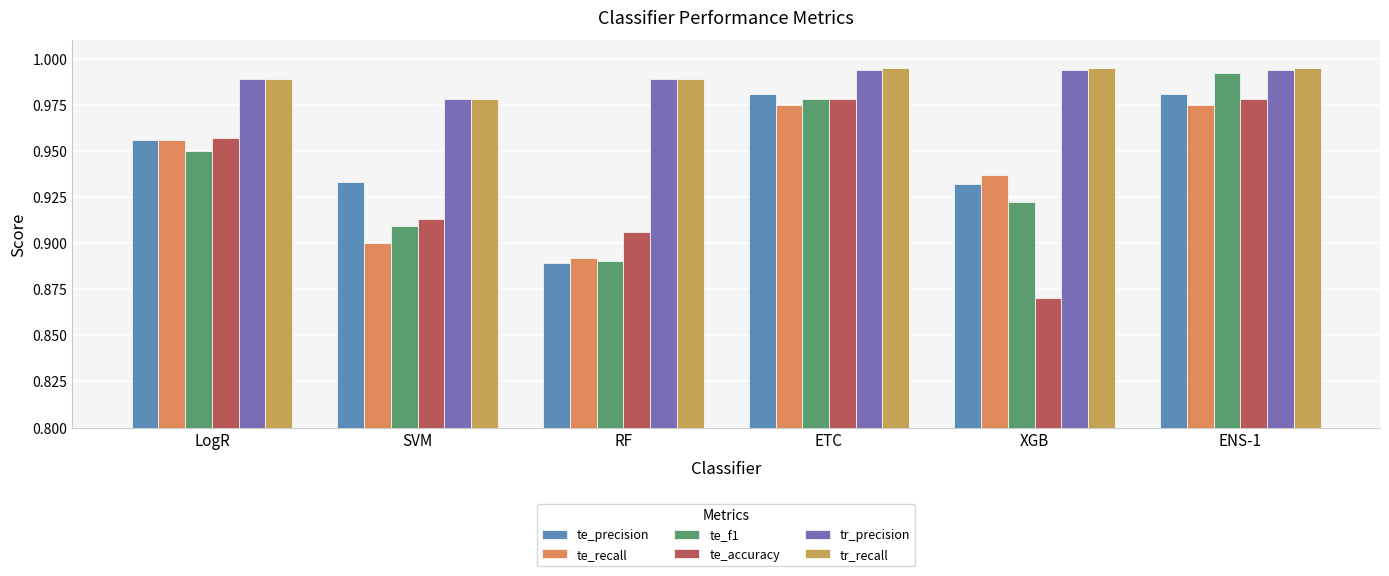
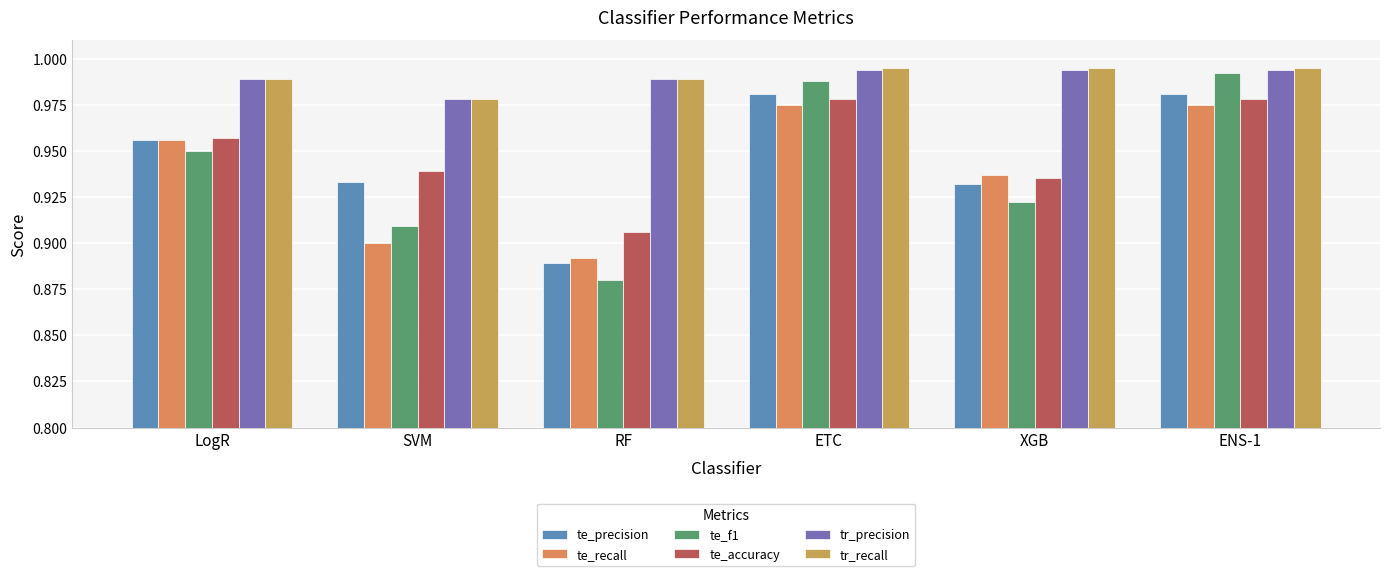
  {
    "te_f1": {
      "LogR": 0.950,
      "SVM": 0.909,
-     "RF": 0.89,
-     "ETC": 0.978,
+     "RF": 0.88,
+     "ETC": 0.988,
      "XGB": 0.922,
      "ENS-1": 0.992
    },
    "te_accuracy": {
      "LogR": 0.957,
-     "SVM": 0.913,
+     "SVM": 0.939,
      "RF": 0.906,
      "ETC": 0.978,
-     "XGB": 0.870,
+     "XGB": 0.935,
      "ENS-1": 0.978
    }
  }
